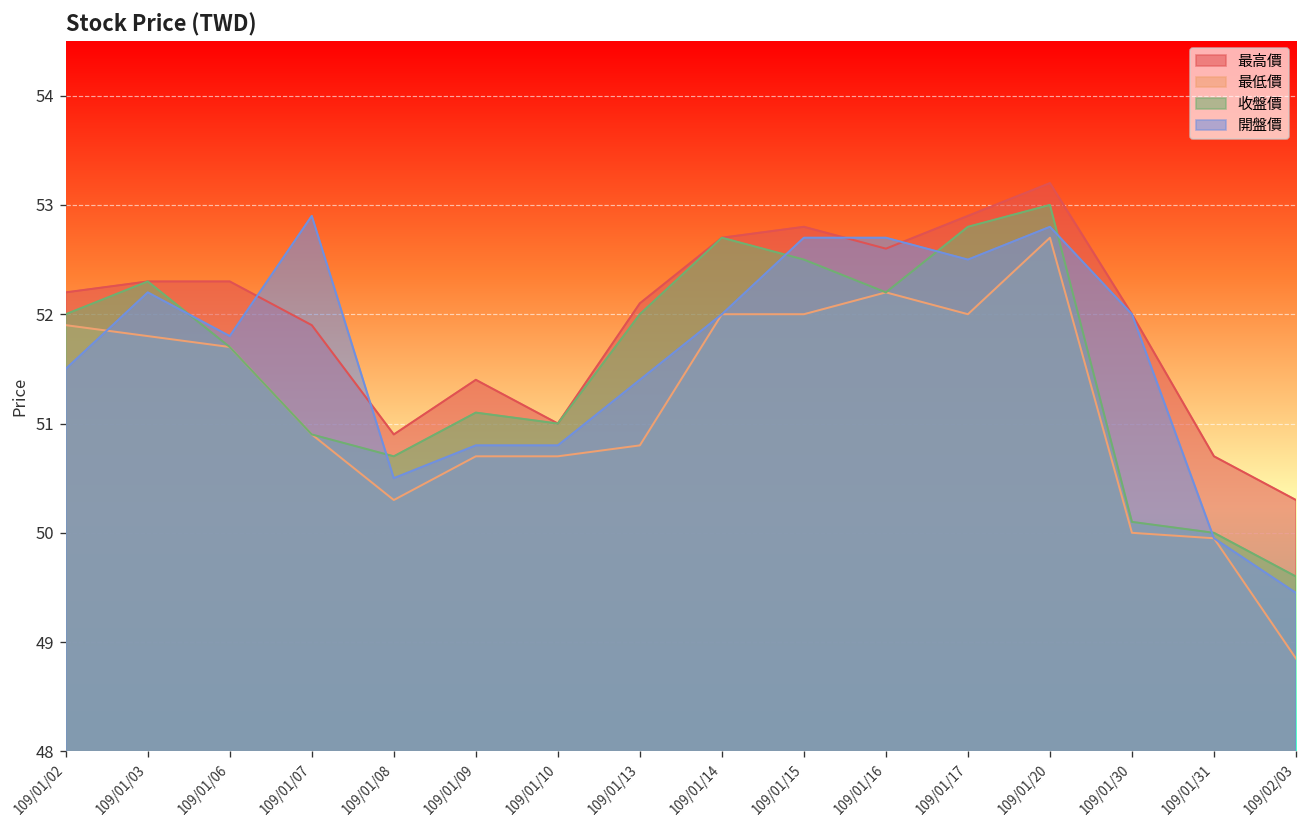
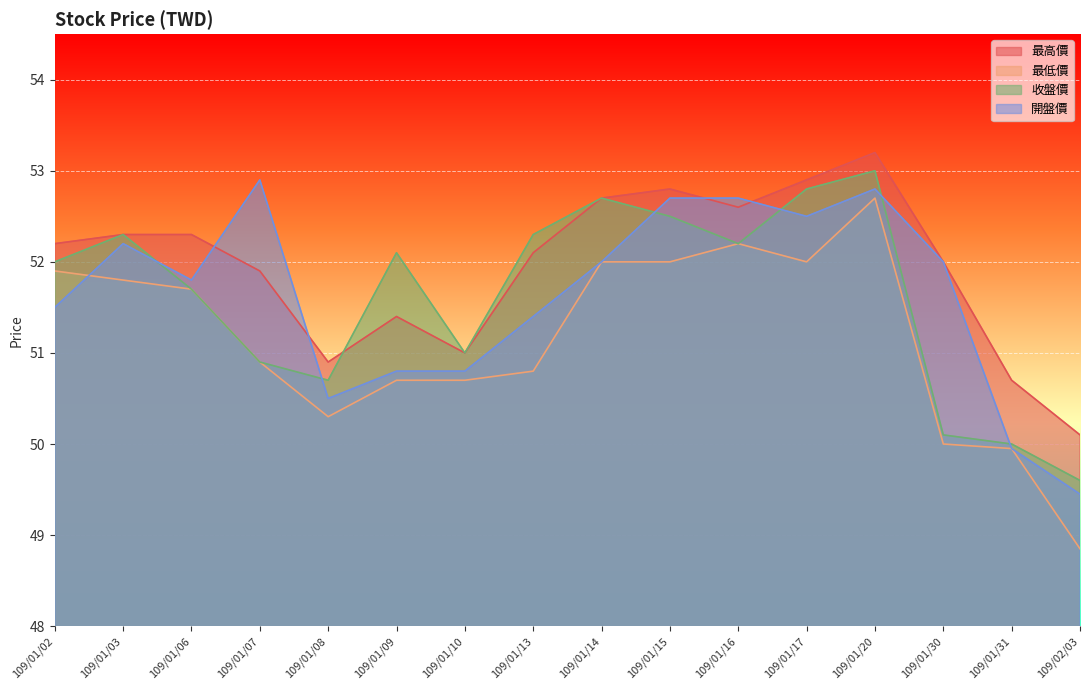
  {
    "最高價": {
      "109/01/02": 52.2,
      "109/01/06": 52.3,
      "109/01/07": 51.9,
      "109/01/08": 50.9,
      "109/01/09": 51.4,
      "109/01/13": 52.1,
      "109/01/15": 52.8,
      "109/01/16": 52.6,
      "109/01/17": 52.9,
      "109/01/20": 53.2,
      "109/01/31": 50.7,
-     "109/02/03": 50.3
+     "109/02/03": 50.1
    },
    "最低價": {
      "109/01/02": 51.9,
      "109/01/03": 51.8,
      "109/01/08": 50.3,
      "109/01/09": 50.7,
      "109/01/10": 50.7,
      "109/01/13": 50.8,
      "109/01/15": 52.0,
      "109/01/17": 52.0,
      "109/01/20": 52.7,
      "109/01/30": 50.0,
      "109/02/03": 48.9
    },
    "收盤價": {
      "109/01/02": 52.0,
      "109/01/08": 50.7,
-     "109/01/09": 51.1,
-     "109/01/13": 52.0,
+     "109/01/09": 52.1,
+     "109/01/13": 52.3,
      "109/01/15": 52.5,
      "109/01/17": 52.8,
      "109/01/20": 53.0,
      "109/01/30": 50.1,
      "109/01/31": 50.0,
      "109/02/03": 49.6
    },
    "開盤價": {
      "109/01/02": 51.5,
      "109/01/03": 52.2,
      "109/01/06": 51.8,
      "109/01/07": 52.9,
      "109/01/08": 50.5,
      "109/01/09": 50.8,
      "109/01/10": 50.8,
      "109/01/13": 51.4,
      "109/01/15": 52.7,
      "109/01/16": 52.7,
      "109/01/17": 52.5,
      "109/01/20": 52.8,
      "109/02/03": 49.5
    }
  }
